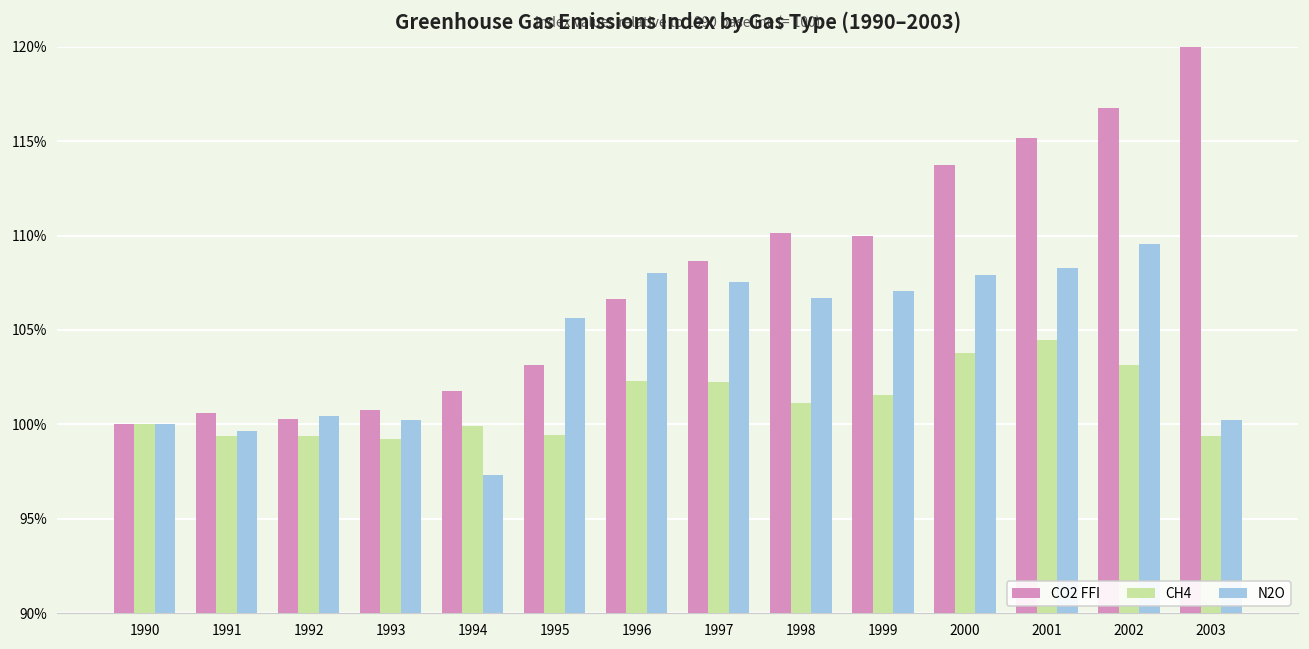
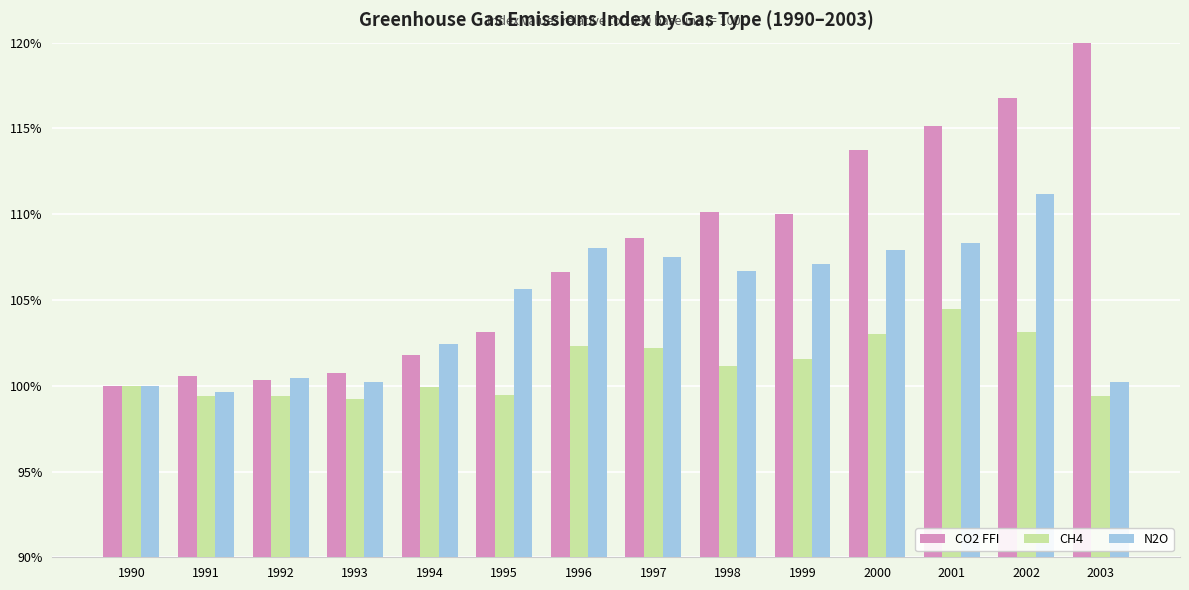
  {
    "CO2 FFI": {
      "1990": "100.0%",
      "1991": "100.6%",
      "1992": "100.3%",
      "1993": "100.7%",
      "1994": "101.8%",
      "1995": "103.1%",
      "1996": "106.6%",
      "1997": "108.6%",
      "1998": "110.1%",
      "1999": "110.0%",
      "2000": "113.7%",
      "2001": "115.2%",
      "2002": "116.7%"
    },
    "CH4": {
      "1990": "100.0%",
      "1991": "99.4%",
      "1992": "99.4%",
      "1993": "99.2%",
      "1994": "99.9%",
      "1995": "99.4%",
      "1996": "102.3%",
      "1997": "102.2%",
      "1998": "101.2%",
      "1999": "101.6%",
-     "2000": "103.8%",
+     "2000": "103.0%",
      "2001": "104.5%",
      "2002": "103.2%",
      "2003": "99.4%"
    },
    "N2O": {
      "1990": "100.0%",
      "1991": "99.6%",
      "1992": "100.5%",
      "1993": "100.2%",
-     "1994": "97.3%",
+     "1994": "102.5%",
      "1995": "105.6%",
      "1996": "108.0%",
      "1997": "107.5%",
      "1998": "106.7%",
      "1999": "107.1%",
      "2000": "107.9%",
      "2001": "108.3%",
-     "2002": "109.5%",
+     "2002": "111.2%",
      "2003": "100.2%"
    }
  }
